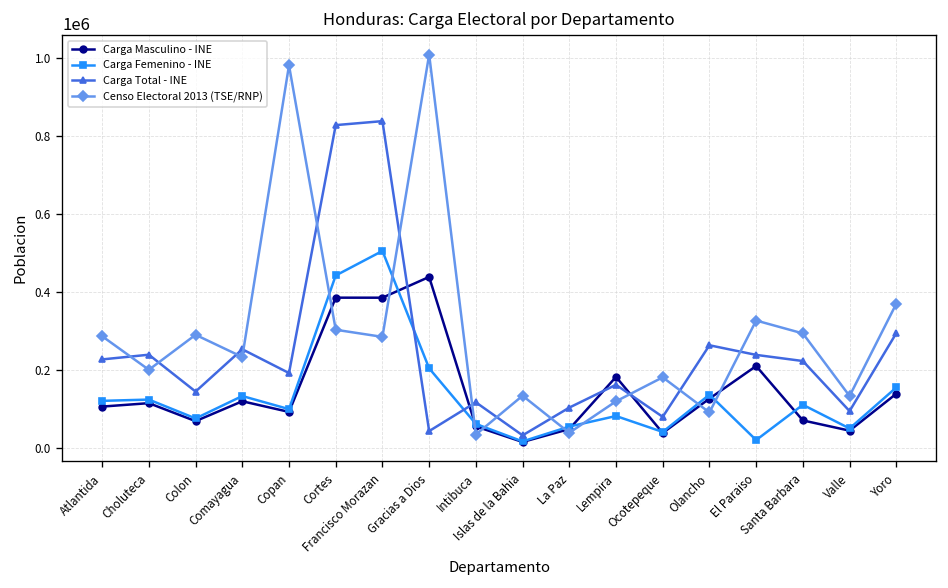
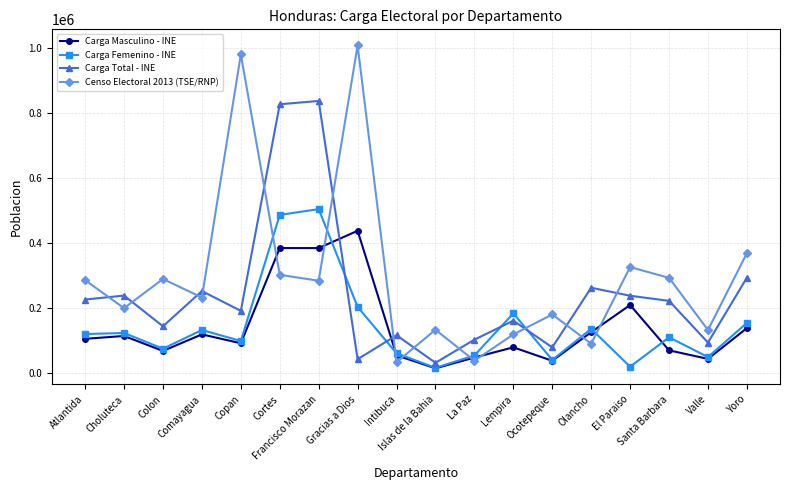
  {
    "Carga Masculino - INE": {
      "Atlantida": 110000,
      "Choluteca": 110000,
      "Comayagua": 120000,
      "Cortes": 390000,
      "Francisco Morazan": 390000,
      "Gracias a Dios": 440000,
-     "Lempira": 180000,
+     "Lempira": 80000,
      "Olancho": 130000,
      "El Paraiso": 210000,
      "Santa Barbara": 70000,
      "Yoro": 140000
    },
    "Carga Femenino - INE": {
      "Atlantida": 120000,
      "Choluteca": 120000,
      "Comayagua": 130000,
-     "Cortes": 440000,
+     "Cortes": 490000,
      "Francisco Morazan": 500000,
      "Gracias a Dios": 200000,
-     "Lempira": 80000,
+     "Lempira": 180000,
      "Olancho": 140000,
      "El Paraiso": 20000,
      "Santa Barbara": 110000,
      "Yoro": 160000
    }
  }
